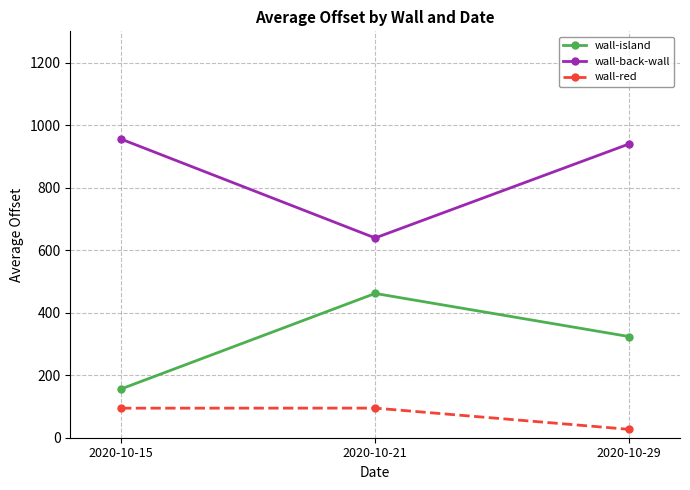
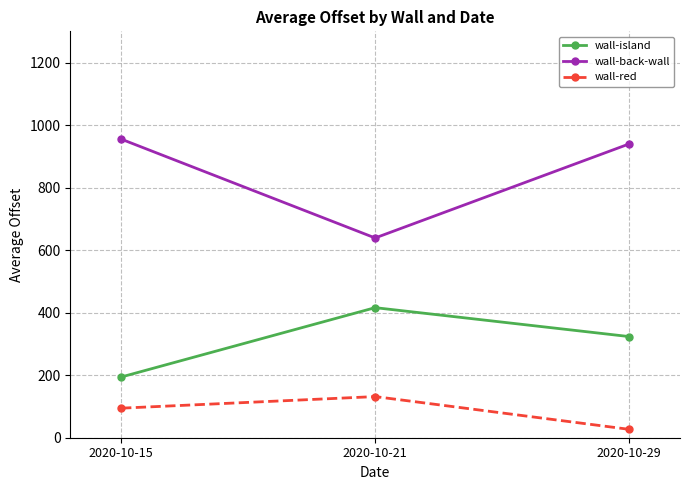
  {
    "wall-island": {
-     "2020-10-15": 160,
-     "2020-10-21": 460,
+     "2020-10-15": 190,
+     "2020-10-21": 420,
      "2020-10-29": 320
    },
    "wall-back-wall": {
      "2020-10-15": 960,
      "2020-10-21": 640,
      "2020-10-29": 940
    },
    "wall-red": {
      "2020-10-15": 90,
-     "2020-10-21": 90,
+     "2020-10-21": 130,
      "2020-10-29": 30
    }
  }
